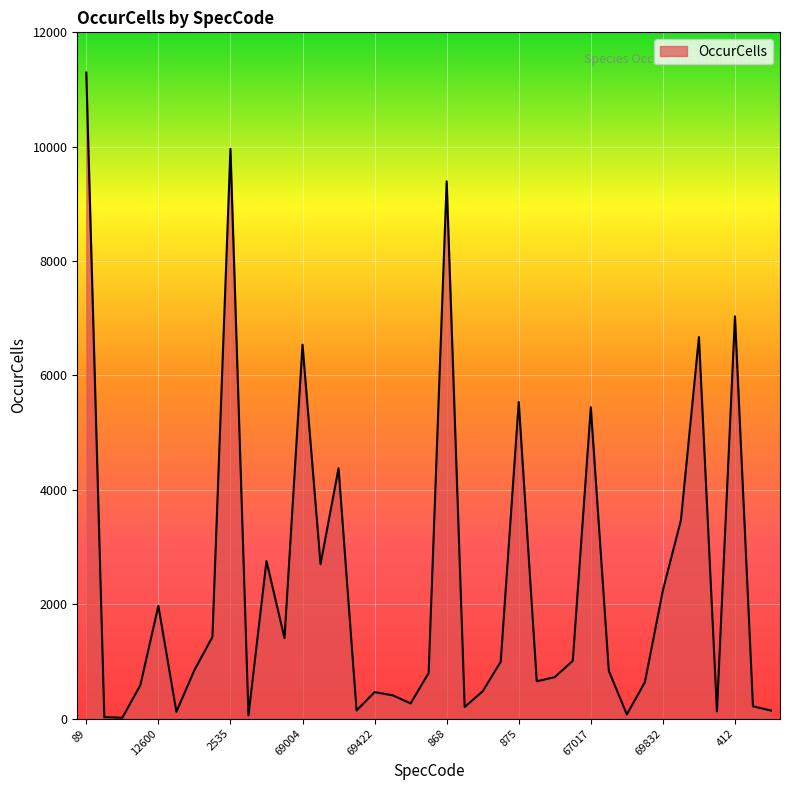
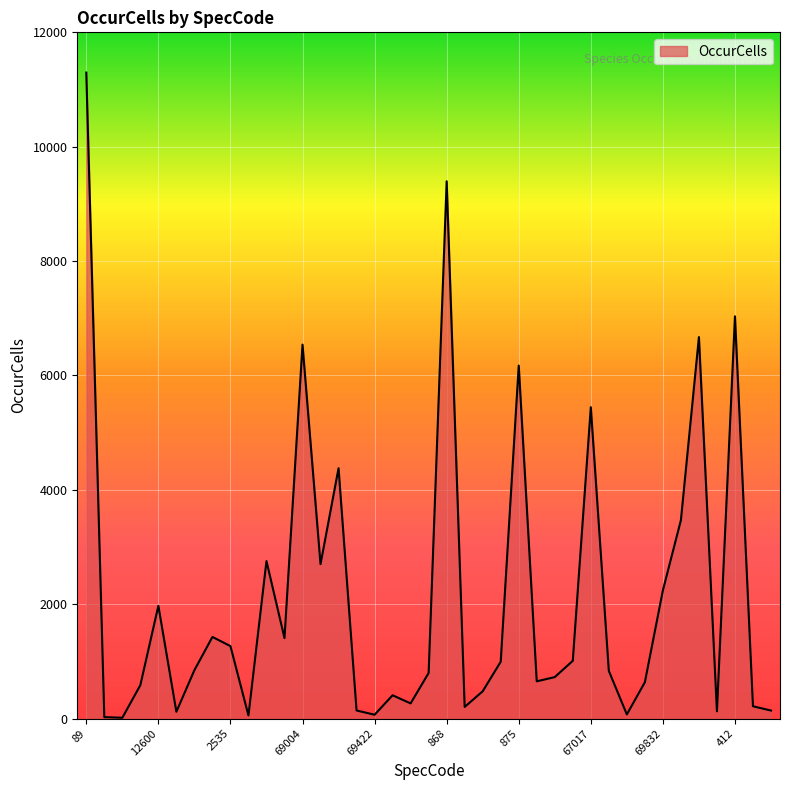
  {
    "89": 11300,
    "12600": 2000,
-   "2535": 10000,
+   "2535": 1300,
    "69004": 6500,
-   "69422": 500,
+   "69422": 100,
    "868": 9400,
-   "875": 5500,
+   "875": 6200,
    "67017": 5400,
    "69832": 2200,
    "412": 7000
  }
